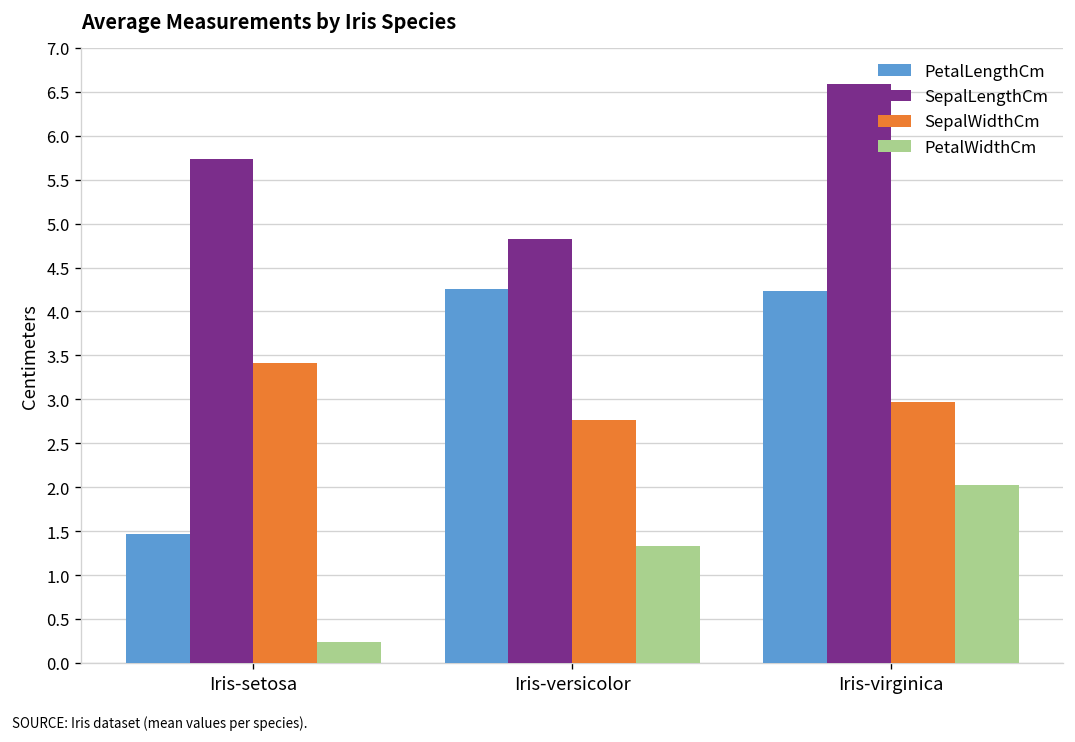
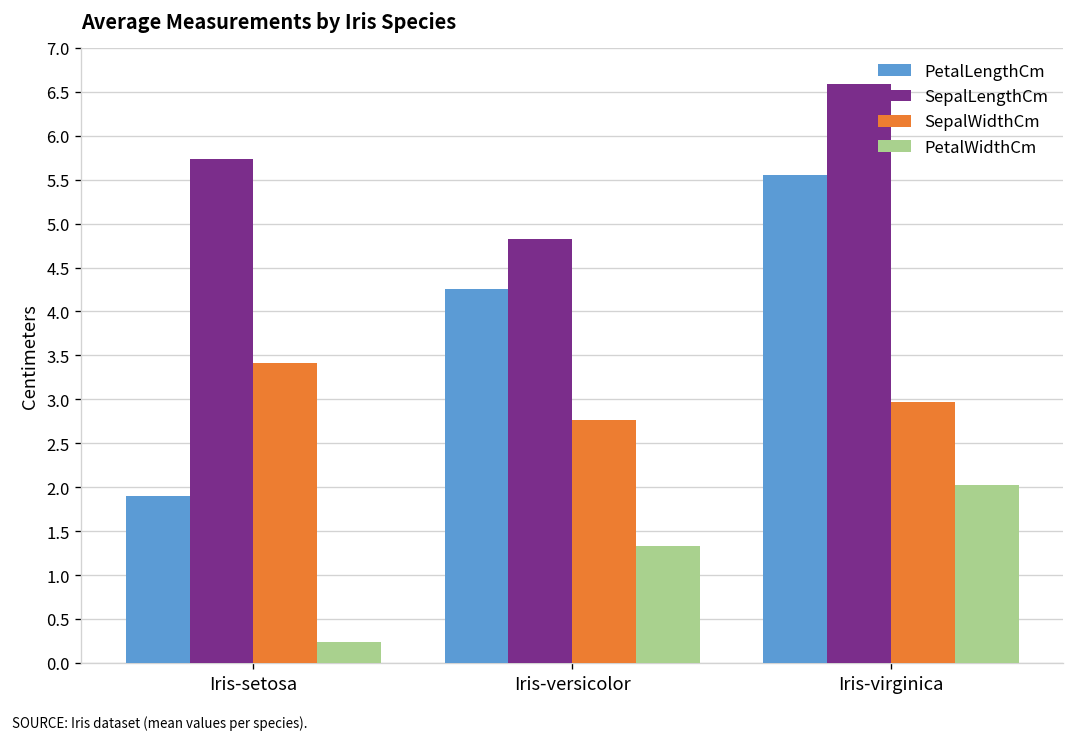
  {
    "PetalLengthCm": {
-     "Iris-setosa": 1.5,
+     "Iris-setosa": 1.9,
      "Iris-versicolor": 4.3,
-     "Iris-virginica": 4.2
+     "Iris-virginica": 5.6
    },
    "SepalLengthCm": {
      "Iris-setosa": 5.7,
      "Iris-versicolor": 4.8,
      "Iris-virginica": 6.6
    },
    "SepalWidthCm": {
      "Iris-setosa": 3.4,
      "Iris-versicolor": 2.8,
      "Iris-virginica": 3.0
    },
    "PetalWidthCm": {
      "Iris-setosa": 0.2,
      "Iris-versicolor": 1.3,
      "Iris-virginica": 2.0
    }
  }
